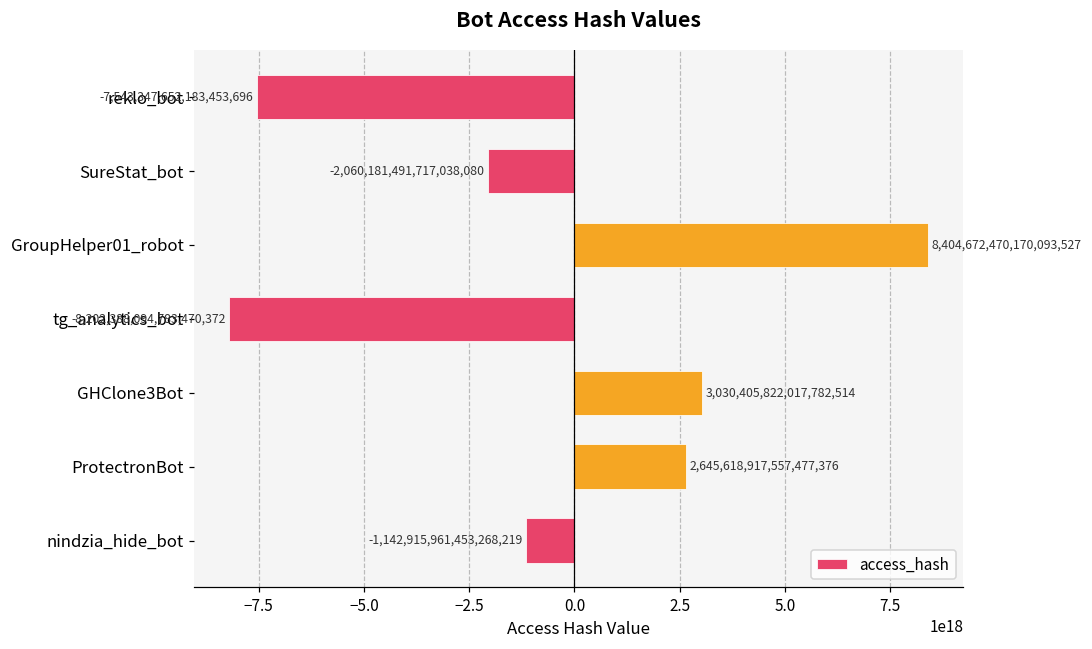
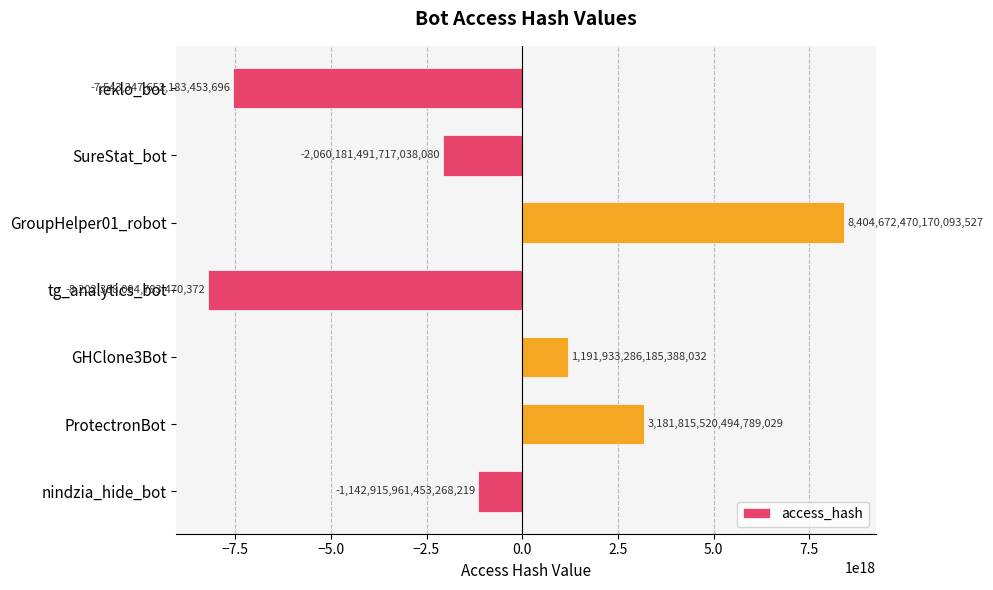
  {
    "reklo_bot": "-7,543,347,652,183,453,696",
    "SureStat_bot": "-2,060,181,491,717,038,080",
    "GroupHelper01_robot": "8,404,672,470,170,093,527",
    "tg_analytics_bot": "-8,202,388,094,783,470,372",
-   "GHClone3Bot": "3,030,405,822,017,782,514",
-   "ProtectronBot": "2,645,618,917,557,477,376",
+   "GHClone3Bot": "1,191,933,286,185,388,032",
+   "ProtectronBot": "3,181,815,520,494,789,029",
    "nindzia_hide_bot": "-1,142,915,961,453,268,219"
  }
